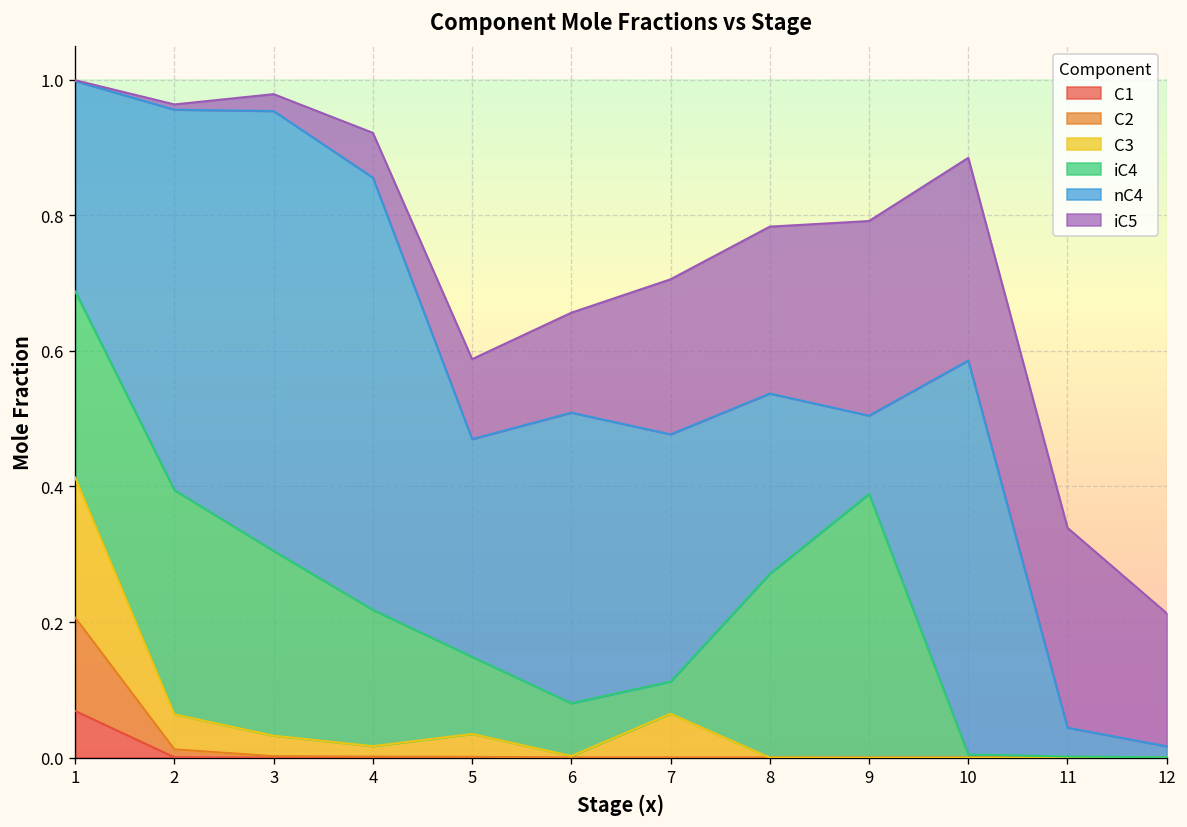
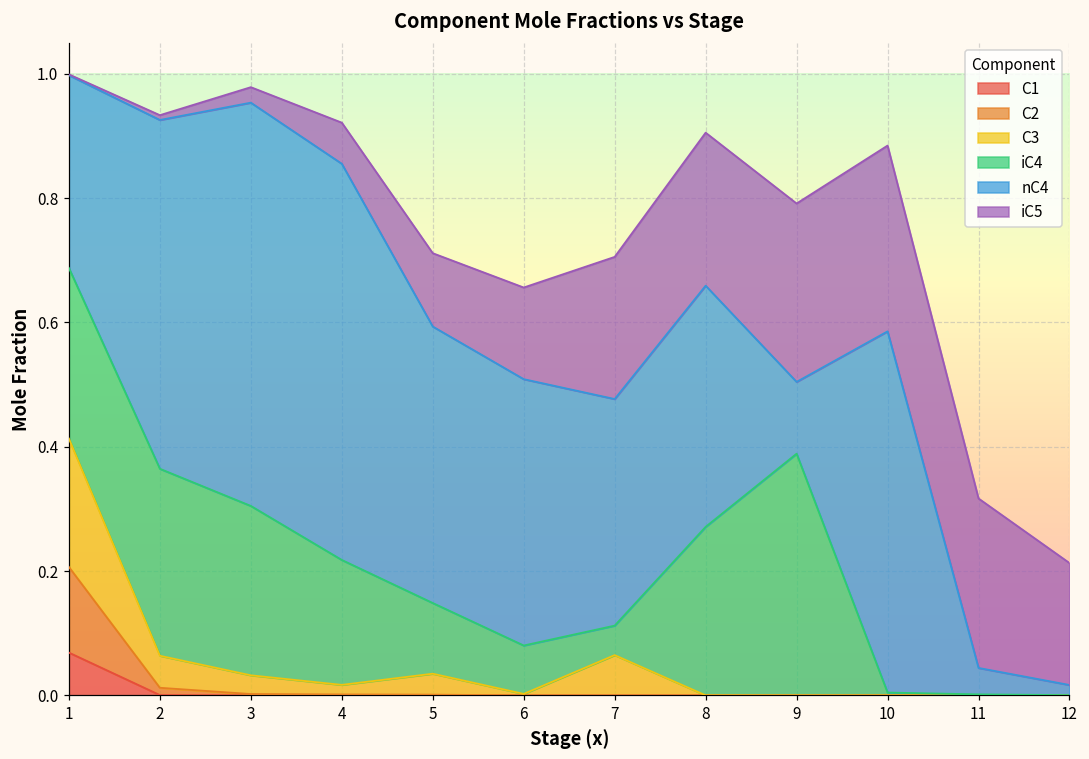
  {
    "C3": {
      "1": 0.21,
      "2": 0.05,
      "3": 0.03,
      "4": 0.02,
      "5": 0.03,
      "7": 0.06
    },
    "iC4": {
      "1": 0.27,
-     "2": 0.33,
+     "2": 0.30,
      "3": 0.27,
      "4": 0.20,
      "5": 0.11,
      "6": 0.08,
      "7": 0.05,
      "8": 0.27,
      "9": 0.39,
      "10": 0.00
    },
    "nC4": {
      "2": 0.56,
      "3": 0.65,
      "4": 0.64,
-     "5": 0.32,
+     "5": 0.44,
      "6": 0.43,
      "7": 0.36,
-     "8": 0.27,
+     "8": 0.39,
      "9": 0.12,
      "10": 0.58,
      "11": 0.04,
      "12": 0.02
    },
    "iC5": {
      "2": 0.01,
      "3": 0.02,
      "4": 0.07,
      "5": 0.12,
      "6": 0.15,
      "7": 0.23,
      "8": 0.25,
      "9": 0.29,
      "10": 0.30,
-     "11": 0.29,
+     "11": 0.27,
      "12": 0.20
    }
  }
